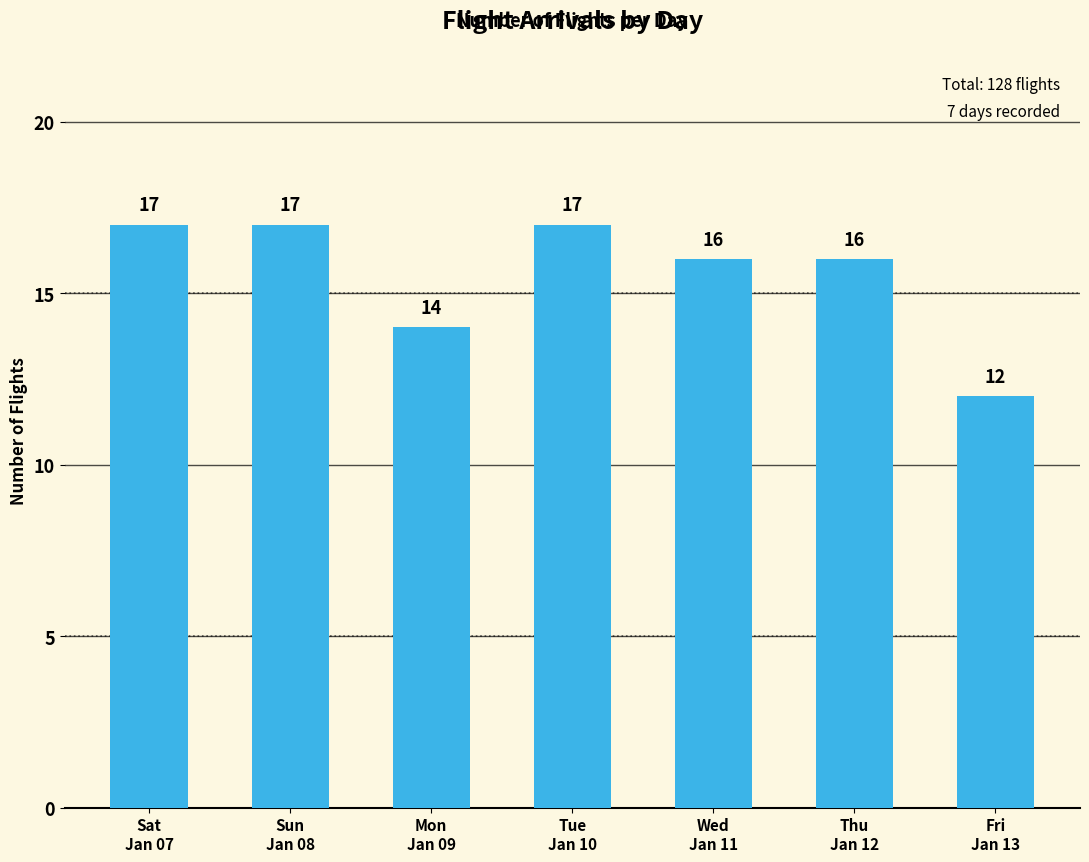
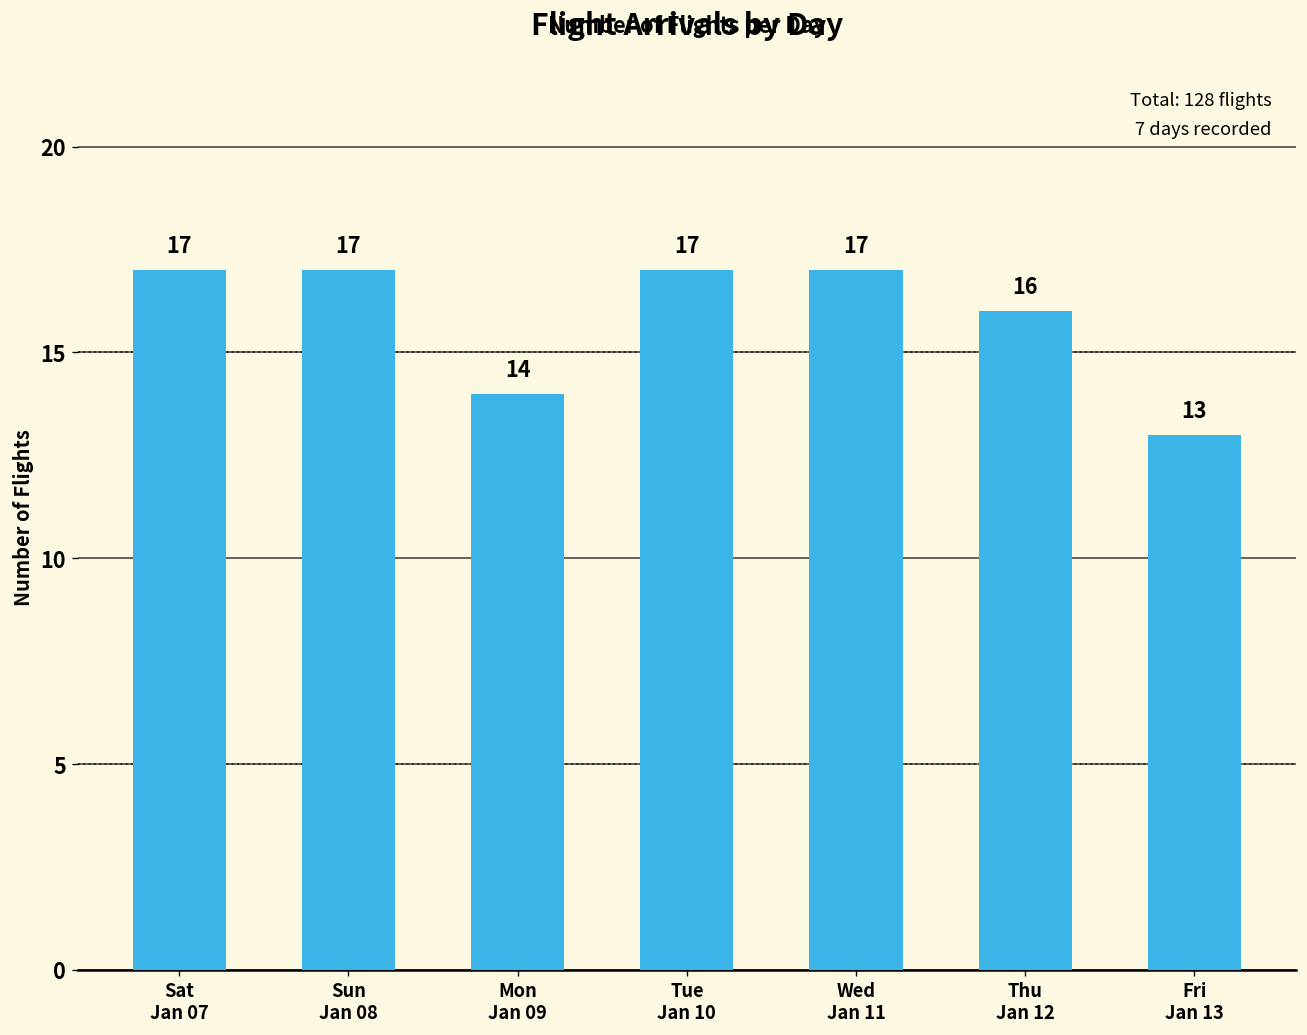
  {
    "Sat Jan 07": 17,
    "Sun Jan 08": 17,
    "Mon Jan 09": 14,
    "Tue Jan 10": 17,
-   "Wed Jan 11": 16,
+   "Wed Jan 11": 17,
    "Thu Jan 12": 16,
-   "Fri Jan 13": 12
+   "Fri Jan 13": 13
  }
